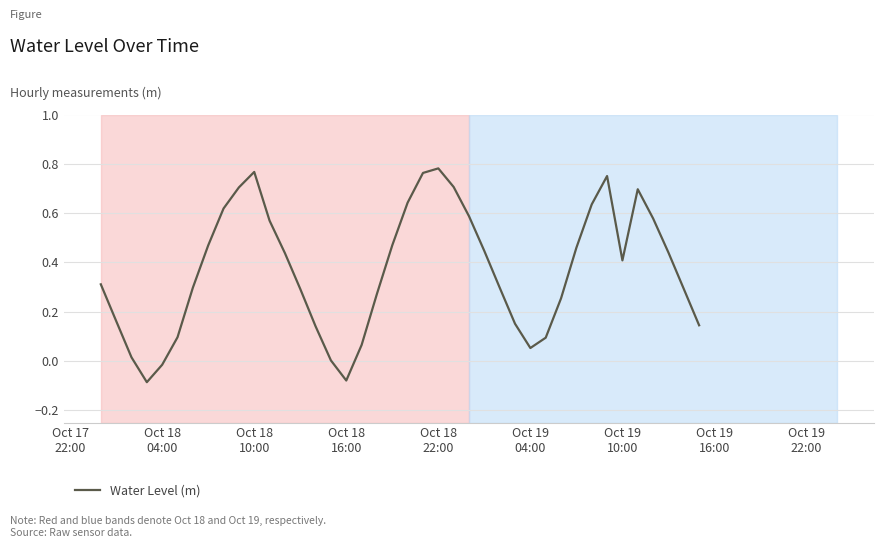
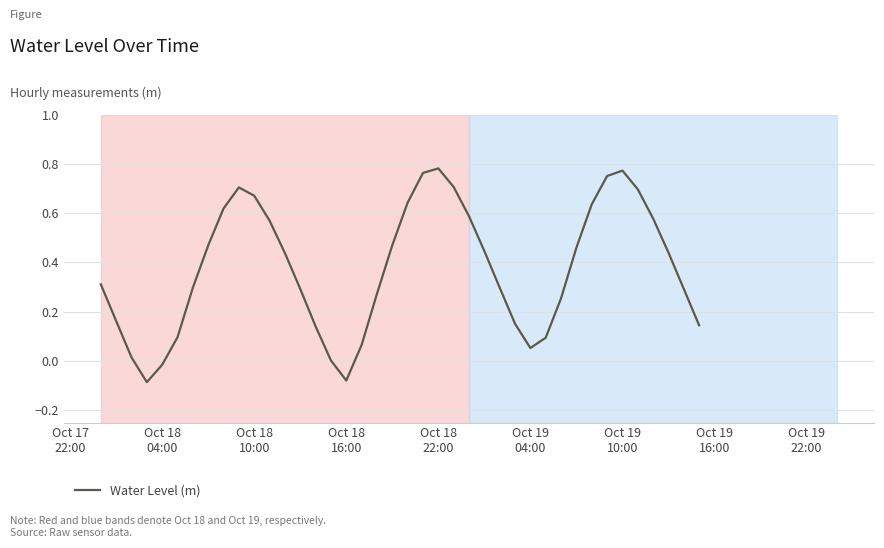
  {
    "Oct 18 04:00": -0.02,
-   "Oct 18 10:00": 0.77,
+   "Oct 18 10:00": 0.67,
    "Oct 18 16:00": -0.08,
    "Oct 18 22:00": 0.78,
    "Oct 19 04:00": 0.05,
-   "Oct 19 10:00": 0.41
+   "Oct 19 10:00": 0.77
  }
